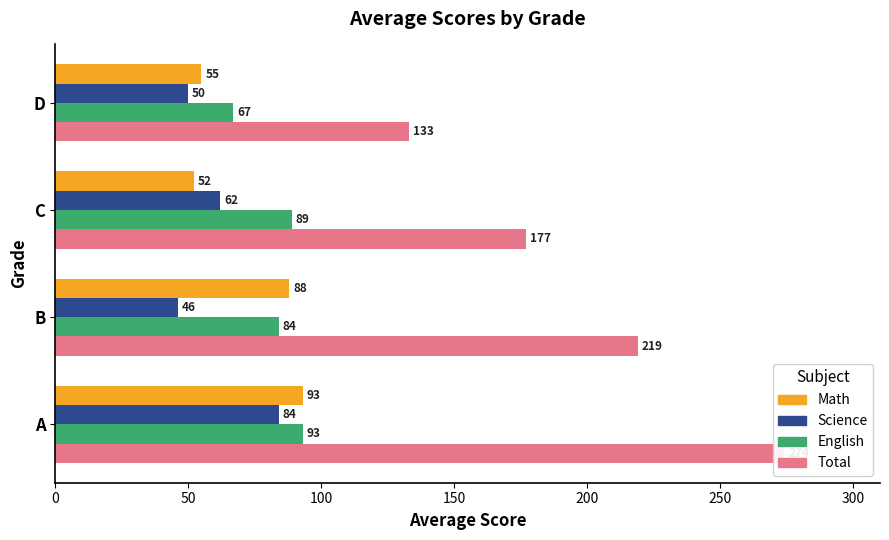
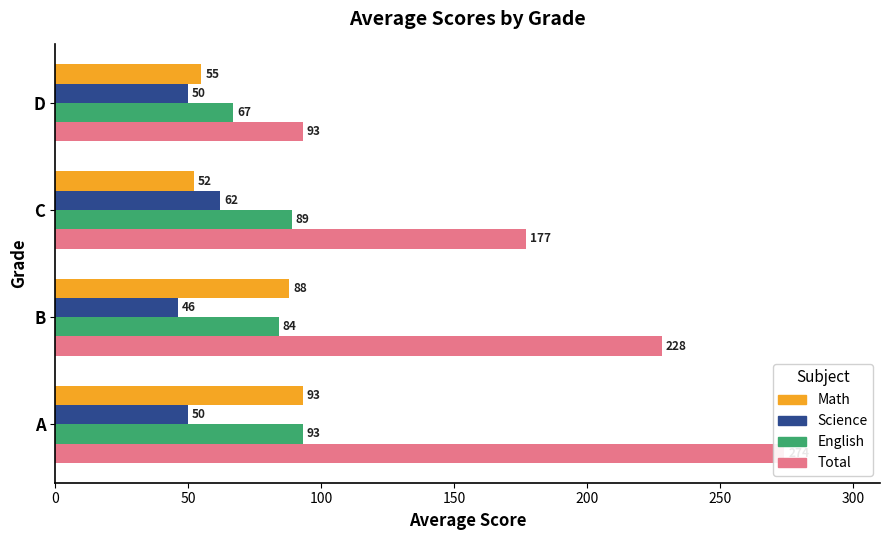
  {
    "Total": {
-     "D": 133,
+     "D": 93,
      "C": 177,
-     "B": 219
+     "B": 228
    },
    "English": {
      "D": 67,
      "C": 89,
      "B": 84,
      "A": 93
    },
    "Science": {
      "D": 50,
      "C": 62,
      "B": 46,
-     "A": 84
+     "A": 50
    },
    "Math": {
      "D": 55,
      "C": 52,
      "B": 88,
      "A": 93
    }
  }
